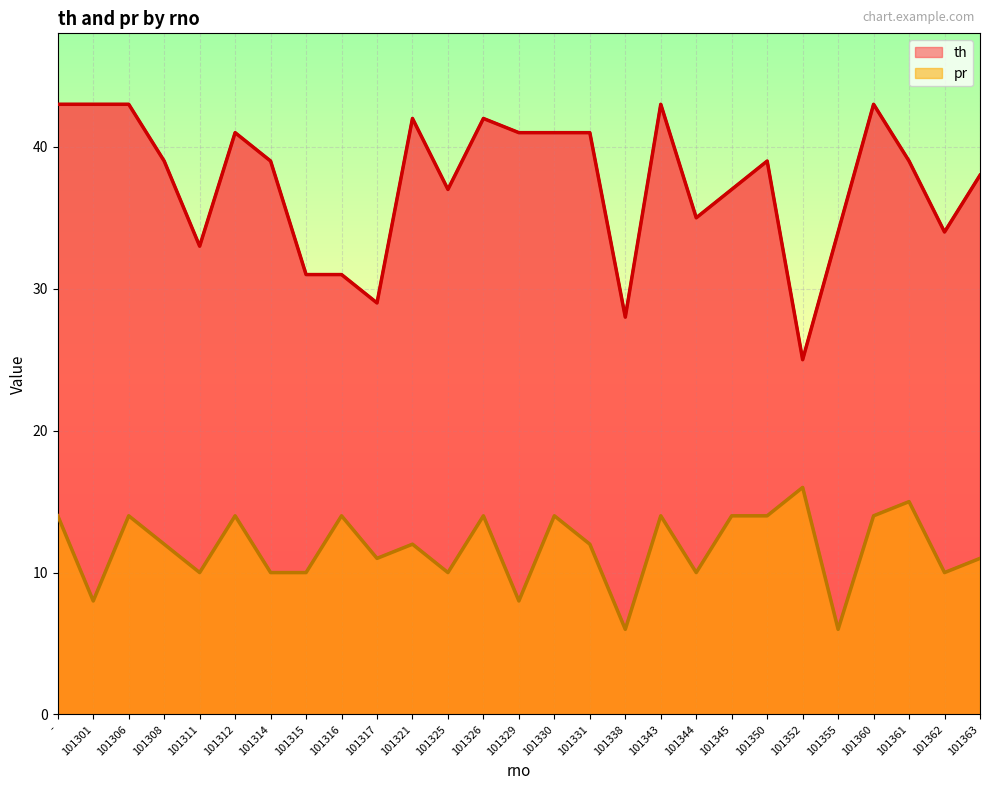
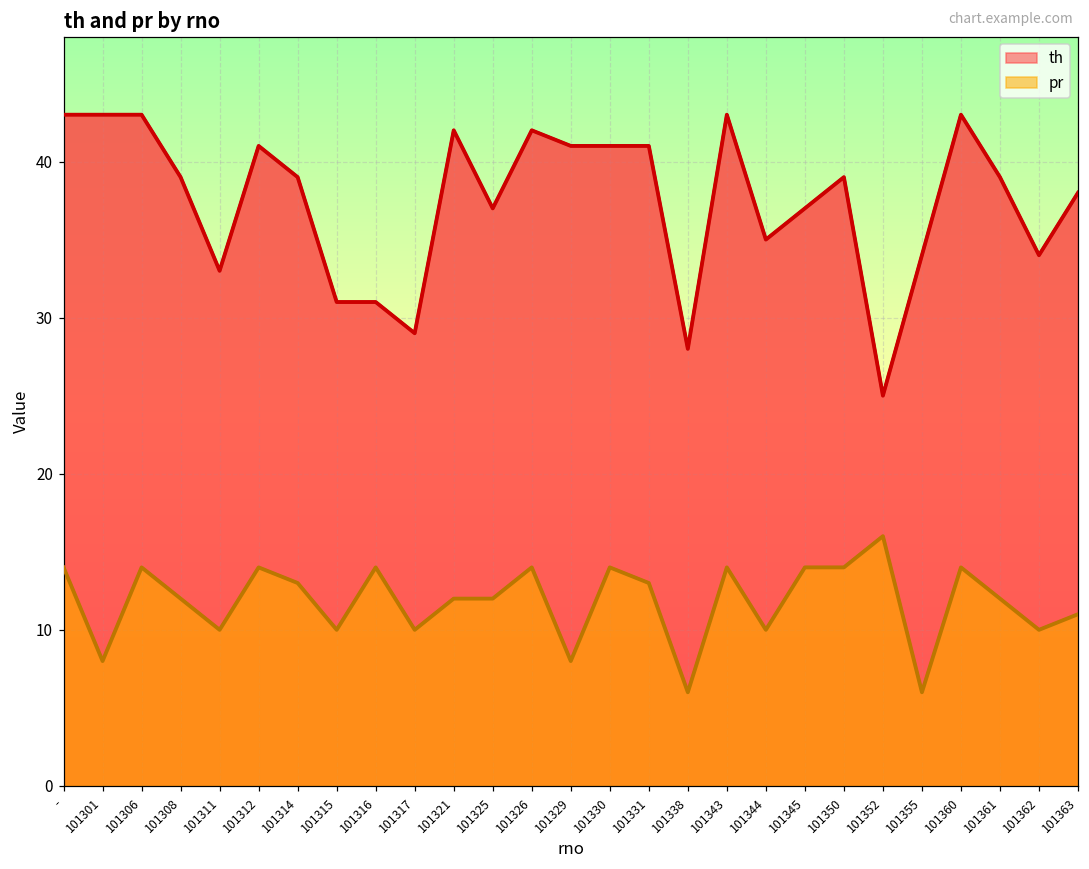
  {
    "th": {
      "-": 43,
      "101301": 43,
      "101306": 43,
      "101308": 39,
      "101311": 33,
      "101312": 41,
      "101314": 39,
      "101315": 31,
      "101316": 31,
      "101317": 29,
      "101321": 42,
      "101325": 37,
      "101326": 42,
      "101329": 41,
      "101330": 41,
      "101331": 41,
      "101338": 28,
      "101343": 43,
      "101344": 35,
      "101345": 37,
      "101350": 39,
      "101352": 25,
      "101355": 34,
      "101360": 43,
      "101361": 39,
      "101362": 34,
      "101363": 38
    },
    "pr": {
      "-": 14,
      "101301": 8,
      "101306": 14,
      "101308": 12,
      "101311": 10,
      "101312": 14,
-     "101314": 10,
+     "101314": 13,
      "101315": 10,
      "101316": 14,
-     "101317": 11,
+     "101317": 10,
      "101321": 12,
-     "101325": 10,
+     "101325": 12,
      "101326": 14,
      "101329": 8,
      "101330": 14,
-     "101331": 12,
+     "101331": 13,
      "101338": 6,
      "101343": 14,
      "101344": 10,
      "101345": 14,
      "101350": 14,
      "101352": 16,
      "101355": 6,
      "101360": 14,
-     "101361": 15,
+     "101361": 12,
      "101362": 10,
      "101363": 11
    }
  }
